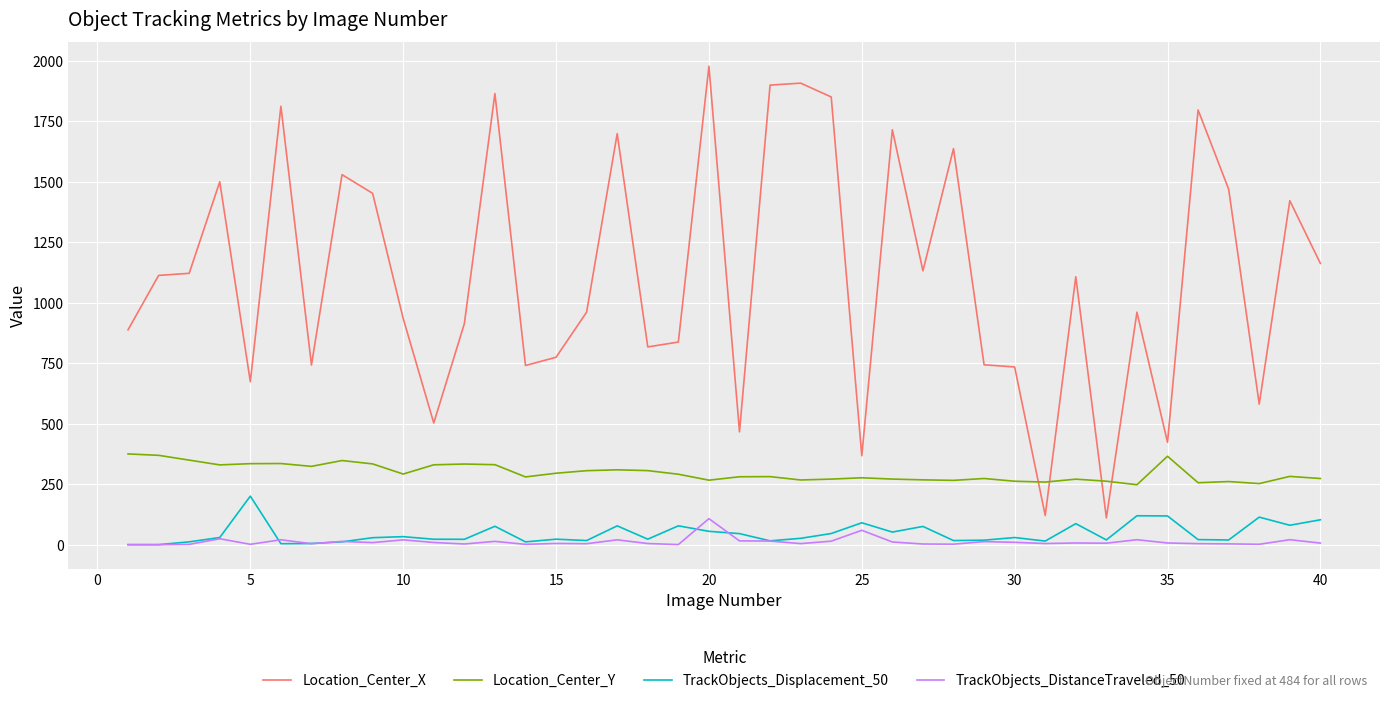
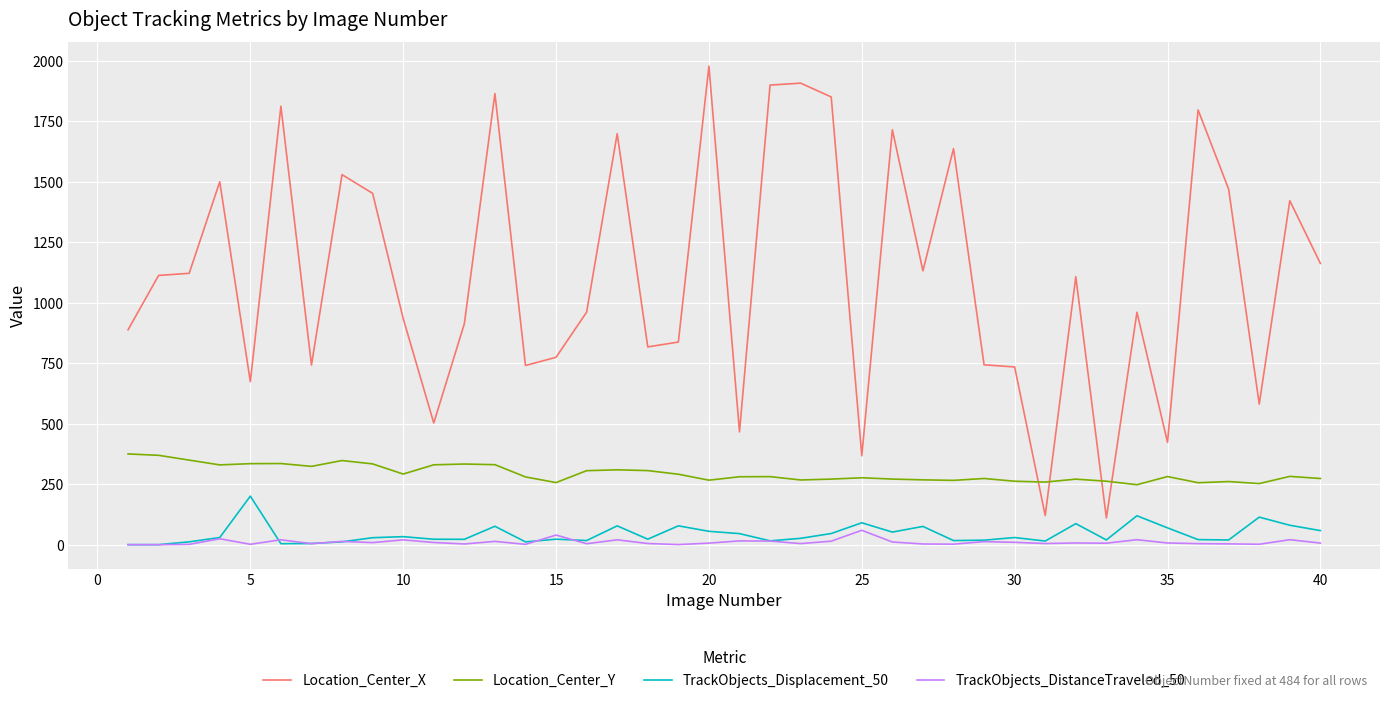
  {
    "Location_Center_X": {
      "5": 670,
      "10": 930,
      "15": 770,
      "20": 1980,
      "25": 370,
      "30": 730,
      "35": 420,
      "40": 1160
    },
    "Location_Center_Y": {
      "5": 330,
      "10": 290,
-     "15": 300,
+     "15": 260,
      "20": 270,
      "25": 280,
      "30": 260,
-     "35": 370,
+     "35": 280,
      "40": 270
    },
    "TrackObjects_Displacement_50": {
      "5": 200,
      "10": 30,
      "15": 20,
      "20": 60,
      "25": 90,
      "30": 30,
-     "35": 120,
-     "40": 100
+     "35": 70,
+     "40": 60
    },
    "TrackObjects_DistanceTraveled_50": {
      "5": 0,
      "10": 20,
-     "15": 0,
-     "20": 110,
+     "15": 40,
+     "20": 10,
      "25": 60,
      "30": 10,
      "35": 10,
      "40": 10
    }
  }
